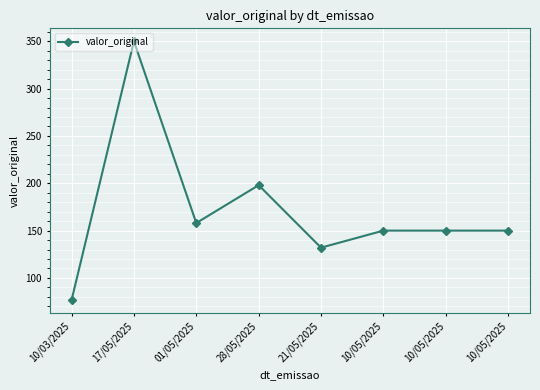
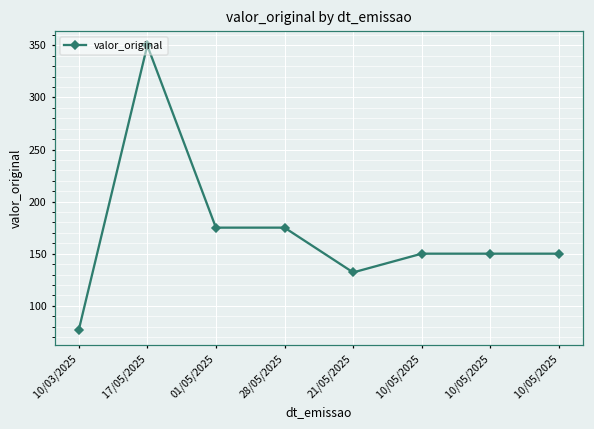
  {
    "10/03/2025": 80,
-   "01/05/2025": 160,
-   "28/05/2025": 200,
+   "01/05/2025": 180,
+   "28/05/2025": 180,
    "21/05/2025": 130
  }
